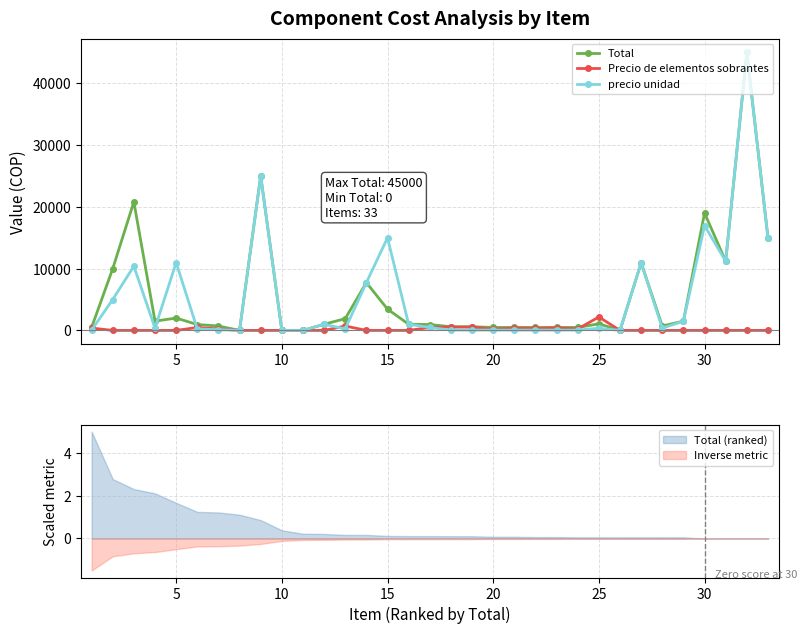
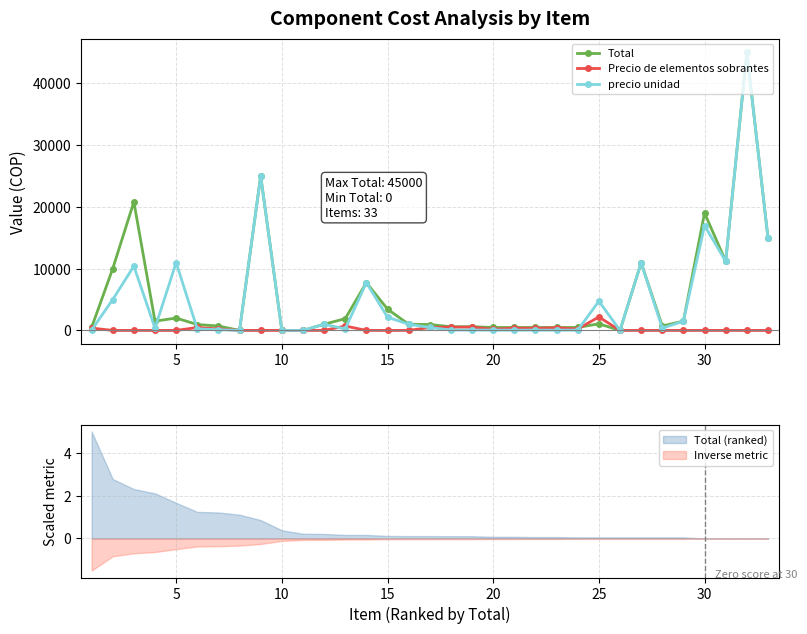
  {
    "Component Cost Analysis by Item": {
      "Total": {
        "5": 2000,
        "15": 3000,
        "25": 1000,
        "30": 19000
      },
      "Precio de elementos sobrantes": {
        "5": 0,
        "15": 0,
        "25": 2000,
        "30": 0
      },
      "precio unidad": {
        "5": 11000,
-       "15": 15000,
-       "25": 0,
+       "15": 2000,
+       "25": 5000,
        "30": 17000
      }
    }
  }
